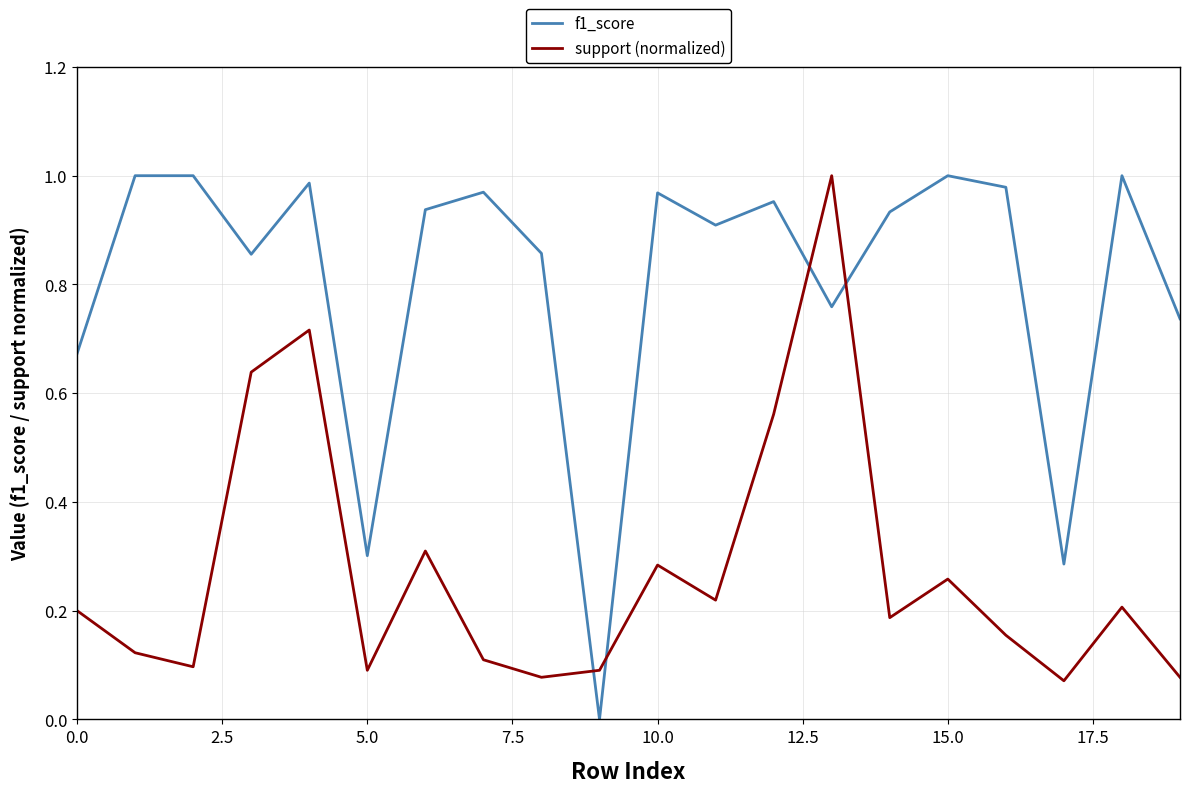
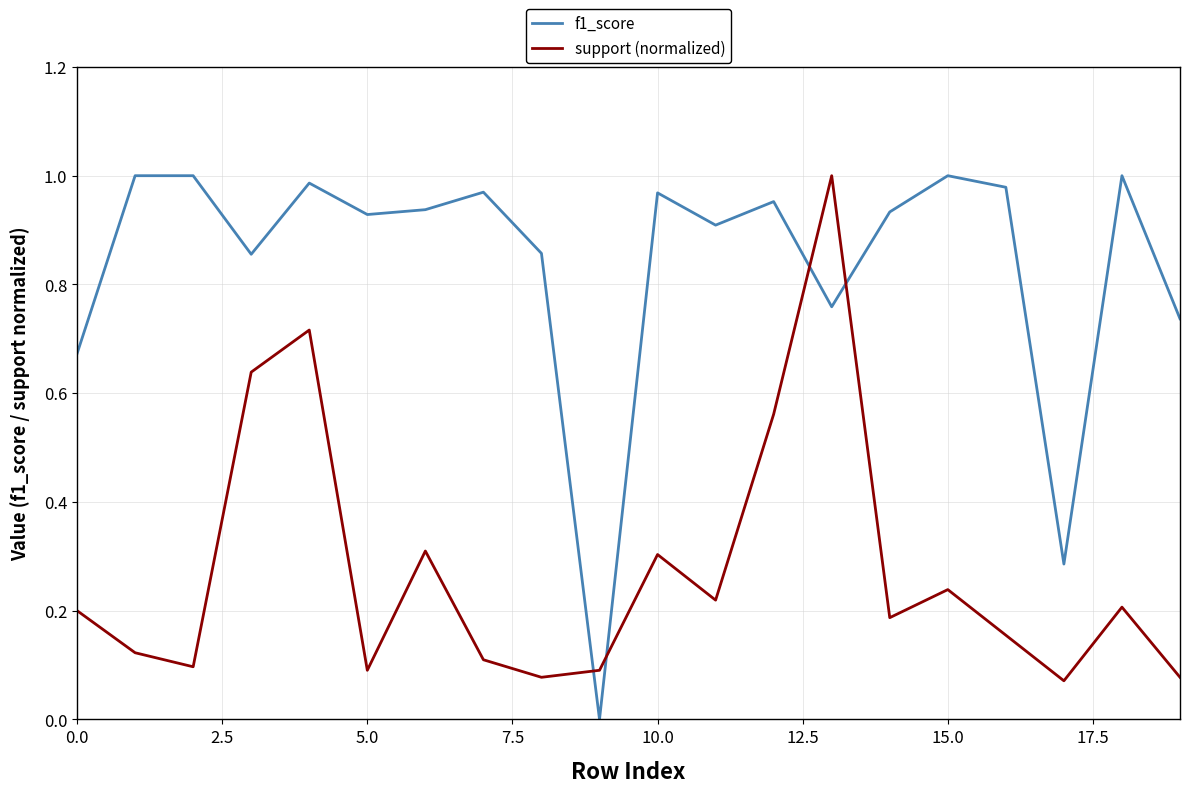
  {
    "f1_score": {
      "0.0": 0.67,
-     "5.0": 0.30,
+     "5.0": 0.93,
      "10.0": 0.97,
      "15.0": 1.00
    },
    "support (normalized)": {
      "0.0": 0.20,
      "5.0": 0.09,
-     "10.0": 0.28,
-     "15.0": 0.26
+     "10.0": 0.30,
+     "15.0": 0.24
    }
  }
